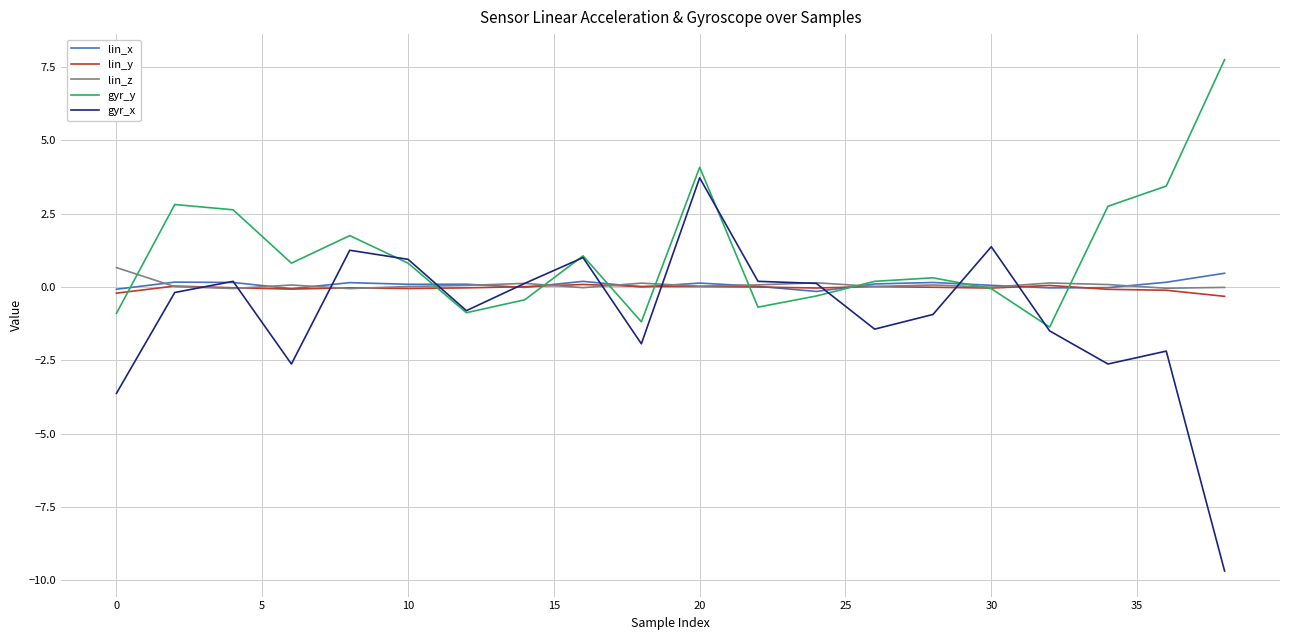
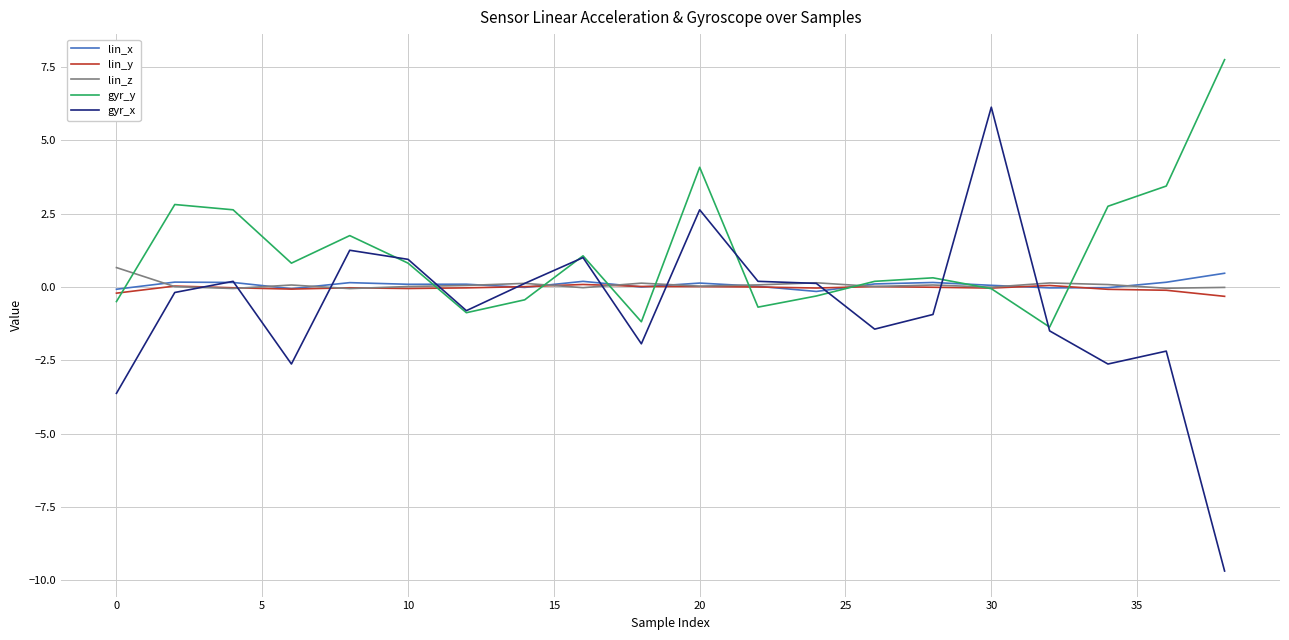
  {
    "lin_x": {
      "0": -0.1,
      "20": 0.1
    },
    "lin_y": {
      "0": -0.2
    },
    "lin_z": {
      "0": 0.7
    },
    "gyr_y": {
-     "0": -0.9,
+     "0": -0.5,
      "10": 0.8,
      "20": 4.1
    },
    "gyr_x": {
      "0": -3.6,
      "10": 0.9,
-     "20": 3.7,
-     "30": 1.4
+     "20": 2.6,
+     "30": 6.1
    }
  }
